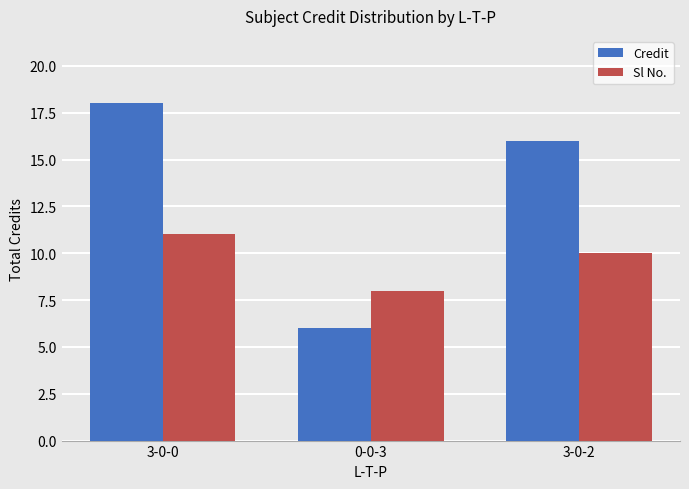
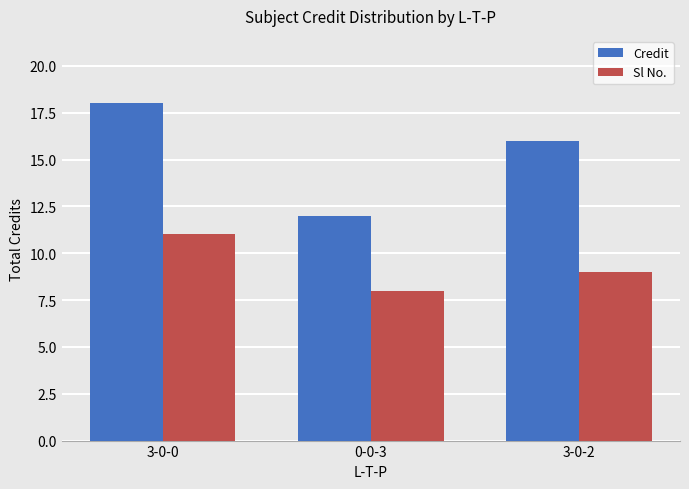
  {
    "Credit": {
      "3-0-0": 18,
-     "0-0-3": 6,
+     "0-0-3": 12,
      "3-0-2": 16
    },
    "Sl No.": {
      "3-0-0": 11,
      "0-0-3": 8,
-     "3-0-2": 10
+     "3-0-2": 9
    }
  }
